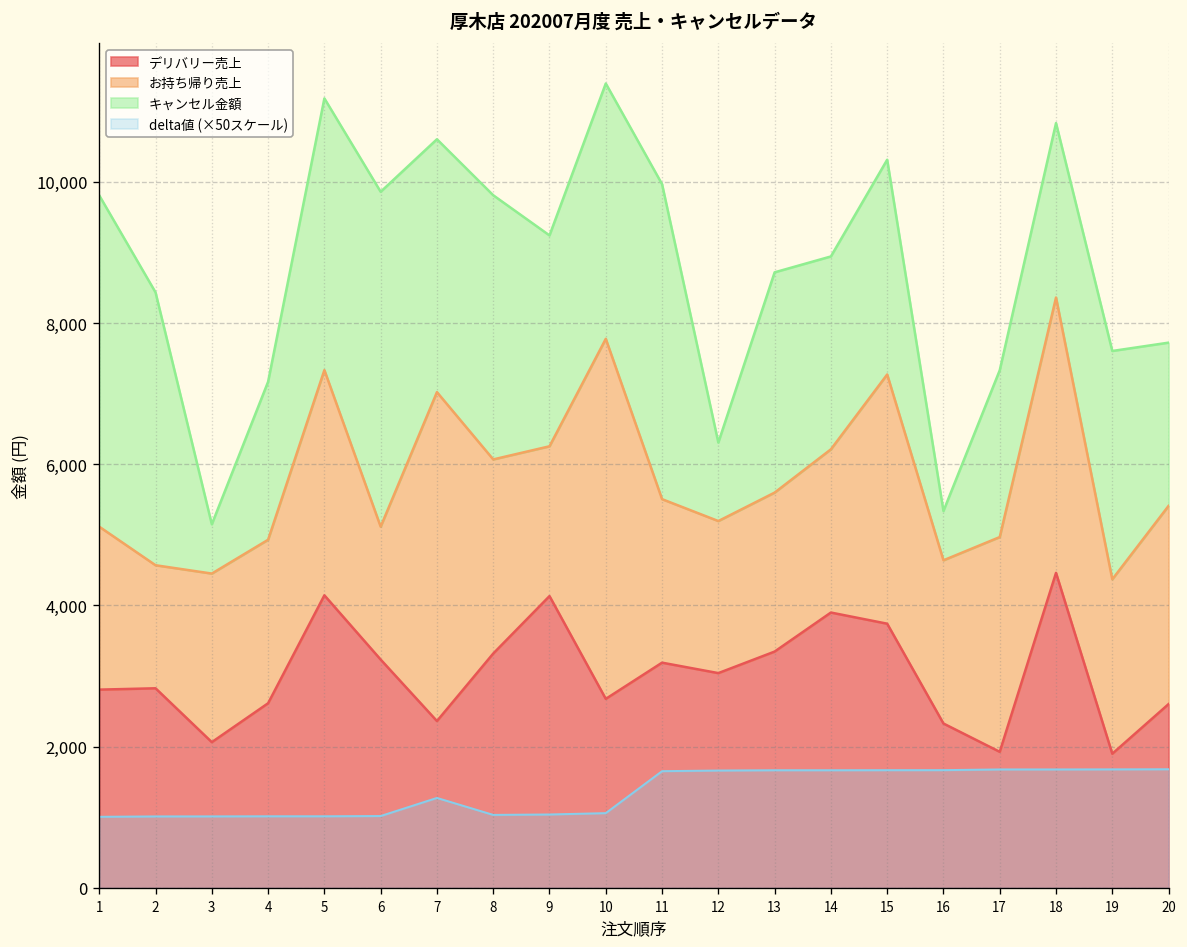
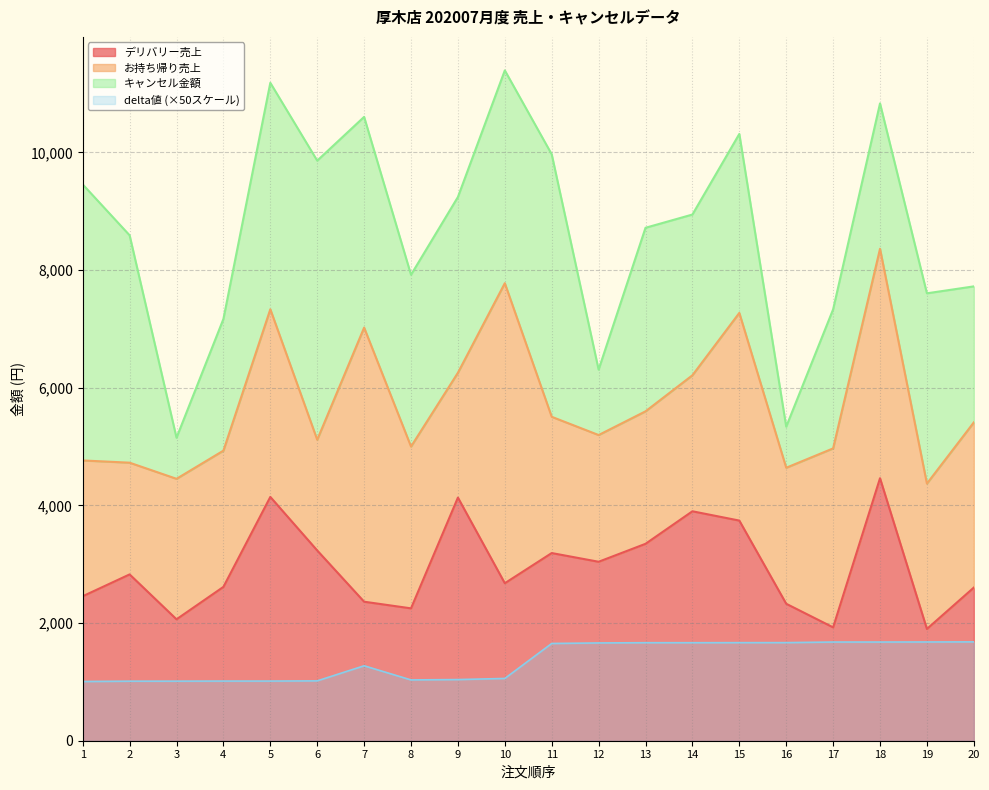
  {
    "デリバリー売上": {
-     "1": "2,800",
+     "1": "2,500",
      "2": "2,800",
      "3": "2,100",
      "4": "2,600",
      "5": "4,100",
      "6": "3,200",
      "7": "2,400",
-     "8": "3,300",
+     "8": "2,300",
      "9": "4,100",
      "10": "2,700",
      "11": "3,200",
      "12": "3,000",
      "13": "3,300",
      "14": "3,900",
      "15": "3,700",
      "16": "2,300",
      "17": "1,900",
      "18": "4,500",
      "19": "1,900",
      "20": "2,600"
    },
    "お持ち帰り売上": {
      "1": "2,300",
-     "2": "1,700",
+     "2": "1,900",
      "3": "2,400",
      "4": "2,300",
      "5": "3,200",
      "6": "1,900",
      "7": "4,700",
      "8": "2,800",
      "9": "2,100",
      "10": "5,100",
      "11": "2,300",
      "12": "2,200",
      "13": "2,300",
      "14": "2,300",
      "15": "3,500",
      "16": "2,300",
      "17": "3,000",
      "18": "3,900",
      "19": "2,500",
      "20": "2,800"
    },
    "キャンセル金額": {
      "1": "4,700",
      "2": "3,900",
      "3": "700",
      "4": "2,200",
      "5": "3,800",
      "6": "4,700",
      "7": "3,600",
-     "8": "3,700",
+     "8": "2,900",
      "9": "3,000",
      "10": "3,600",
      "11": "4,500",
      "12": "1,100",
      "13": "3,100",
      "14": "2,700",
      "15": "3,000",
      "16": "700",
      "17": "2,400",
      "18": "2,500",
      "19": "3,200",
      "20": "2,300"
    },
    "delta値 (×50スケール)": {
      "1": "1,000",
      "2": "1,000",
      "3": "1,000",
      "4": "1,000",
      "5": "1,000",
      "6": "1,000",
      "7": "1,300",
      "8": "1,000",
      "9": "1,000",
      "10": "1,100",
      "11": "1,700",
      "12": "1,700",
      "13": "1,700",
      "14": "1,700",
      "15": "1,700",
      "16": "1,700",
      "17": "1,700",
      "18": "1,700",
      "19": "1,700",
      "20": "1,700"
    }
  }
